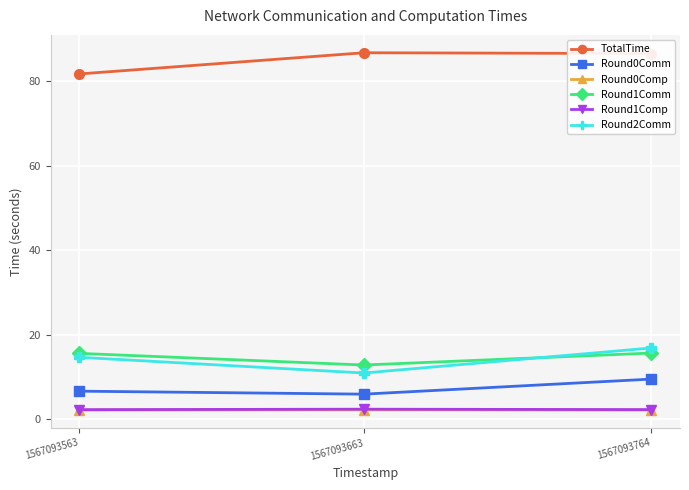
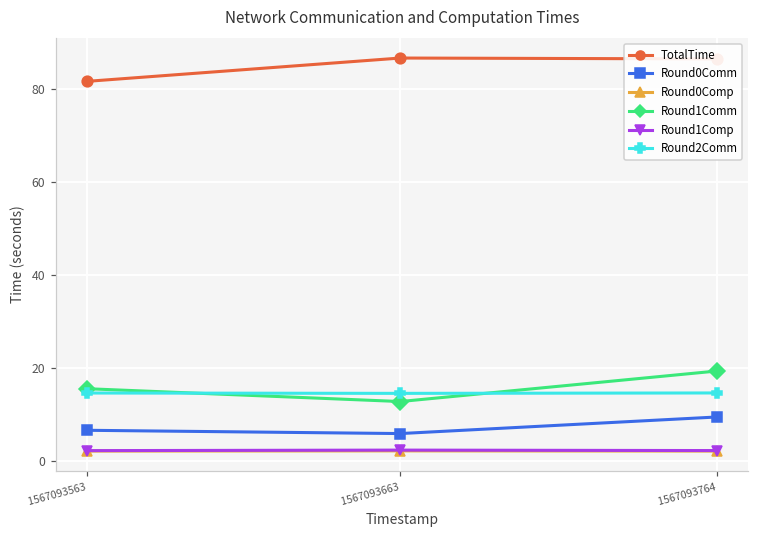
  {
    "TotalTime": {
      "1567093563": 82,
      "1567093663": 87
    },
    "Round0Comm": {
      "1567093563": 7,
      "1567093663": 6,
      "1567093764": 9
    },
    "Round1Comm": {
      "1567093563": 16,
      "1567093663": 13,
-     "1567093764": 16
+     "1567093764": 19
    },
    "Round2Comm": {
      "1567093563": 15,
-     "1567093663": 11,
-     "1567093764": 17
+     "1567093663": 15,
+     "1567093764": 15
    }
  }
